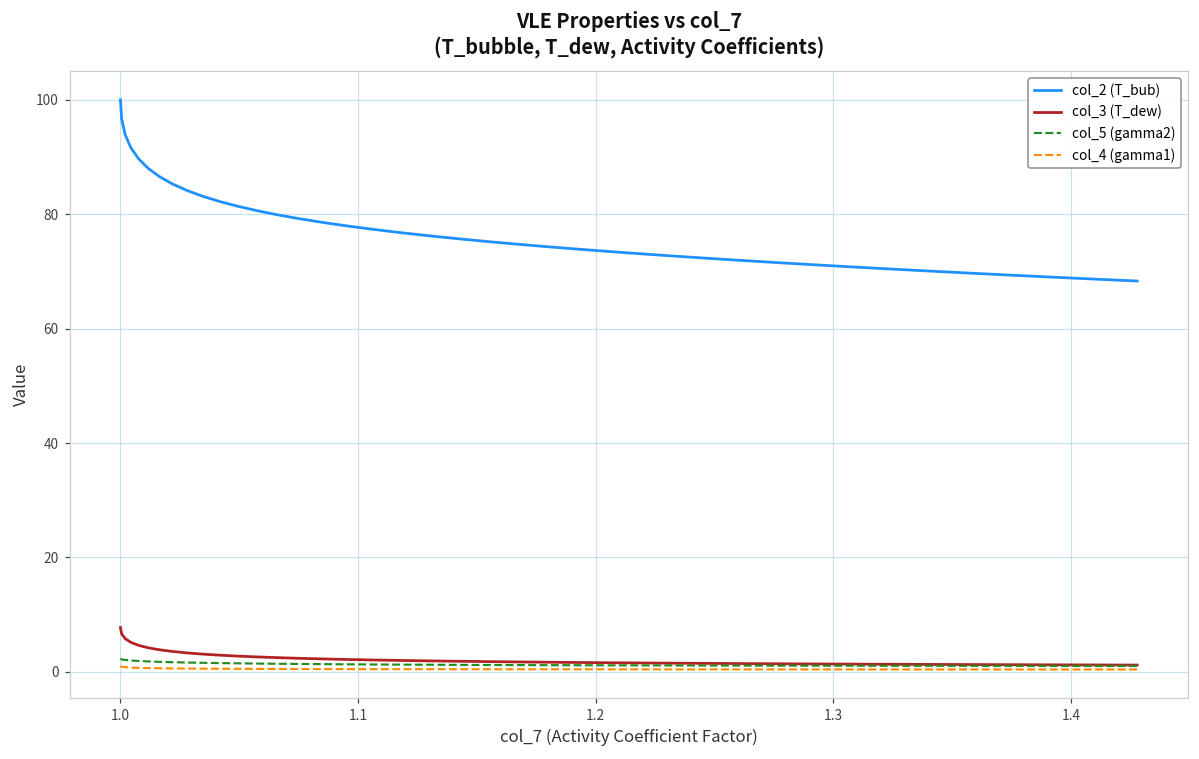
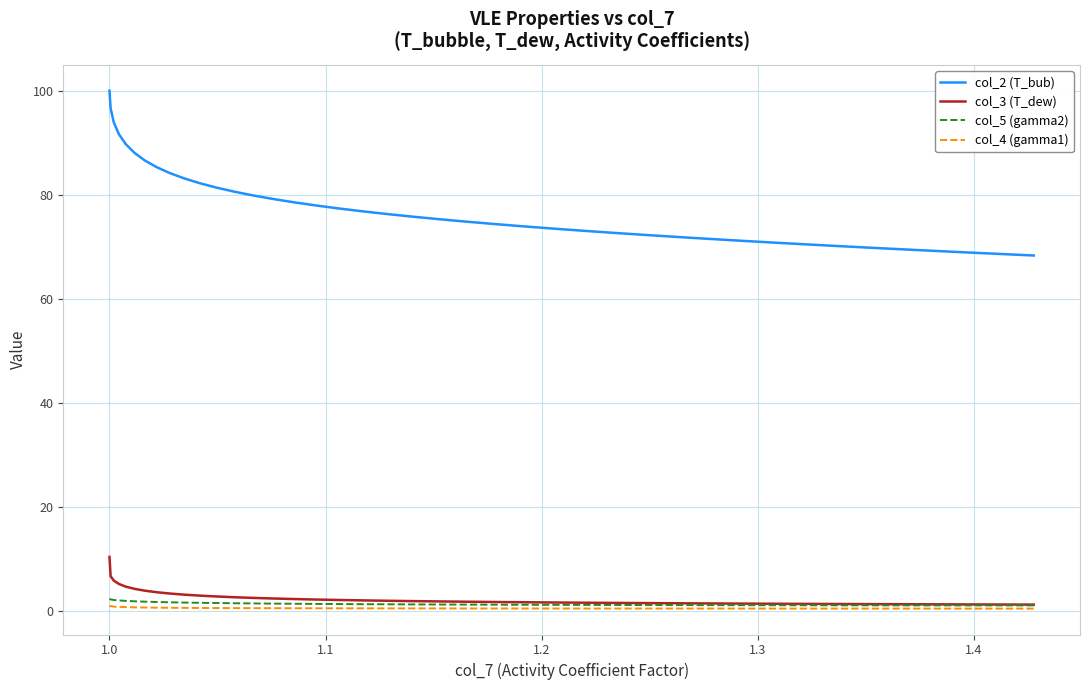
  {
    "col_2 (T_bub)": {
      "1.0": 100
    },
    "col_3 (T_dew)": {
-     "1.0": 8
+     "1.0": 10
    },
    "col_5 (gamma2)": {
      "1.0": 2
    },
    "col_4 (gamma1)": {
      "1.0": 1
    }
  }
